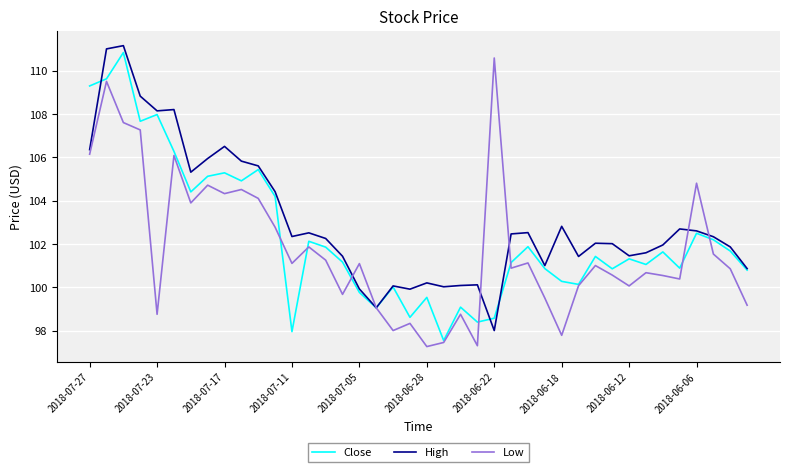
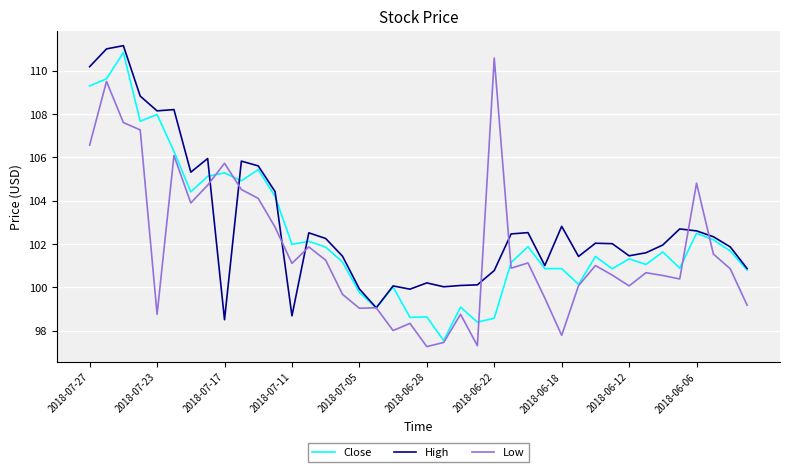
  {
    "Close": {
      "2018-07-27": 109.3,
      "2018-07-23": 108.0,
      "2018-07-17": 105.3,
-     "2018-07-11": 98.0,
+     "2018-07-11": 102.0,
      "2018-07-05": 99.8,
-     "2018-06-28": 99.5,
+     "2018-06-28": 98.6,
      "2018-06-22": 98.6,
-     "2018-06-18": 100.3,
+     "2018-06-18": 100.9,
      "2018-06-12": 101.3
    },
    "High": {
-     "2018-07-27": 106.4,
+     "2018-07-27": 110.2,
      "2018-07-23": 108.1,
-     "2018-07-17": 106.5,
-     "2018-07-11": 102.3,
+     "2018-07-17": 98.5,
+     "2018-07-11": 98.7,
      "2018-07-05": 99.9,
      "2018-06-28": 100.2,
-     "2018-06-22": 98.0,
+     "2018-06-22": 100.8,
      "2018-06-18": 102.8,
      "2018-06-12": 101.5
    },
    "Low": {
-     "2018-07-27": 106.1,
+     "2018-07-27": 106.6,
      "2018-07-23": 98.8,
-     "2018-07-17": 104.3,
+     "2018-07-17": 105.7,
      "2018-07-11": 101.1,
-     "2018-07-05": 101.1,
+     "2018-07-05": 99.0,
      "2018-06-28": 97.3,
      "2018-06-22": 110.6,
      "2018-06-18": 97.8,
      "2018-06-12": 100.1,
      "2018-06-06": 104.8
    }
  }
